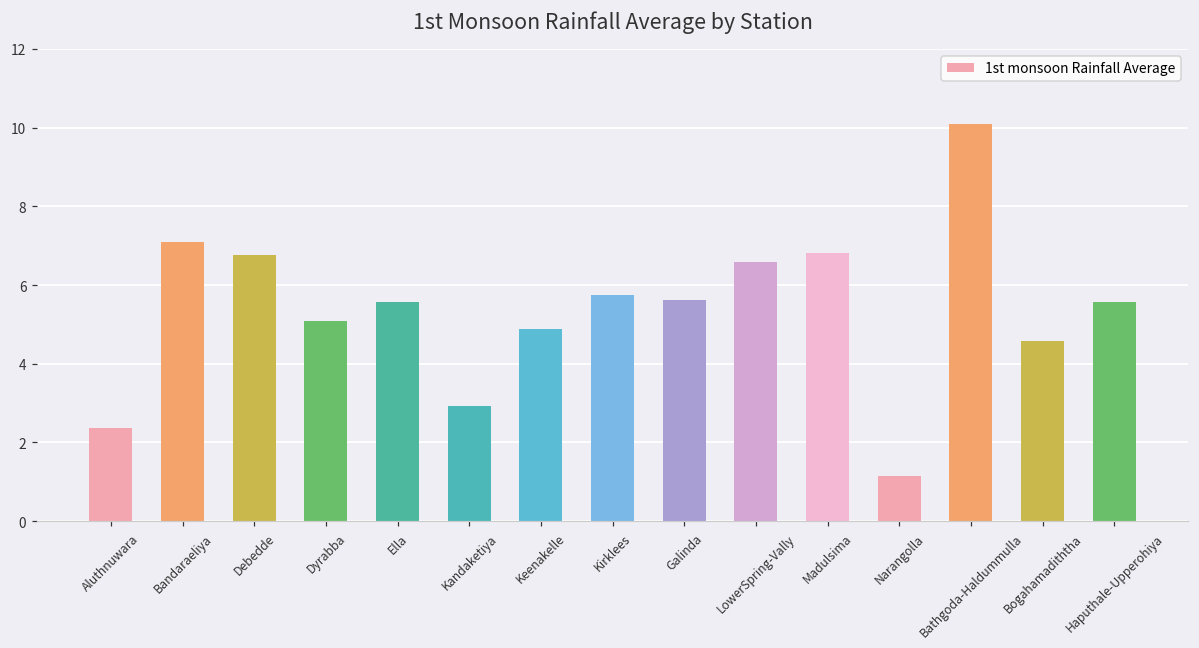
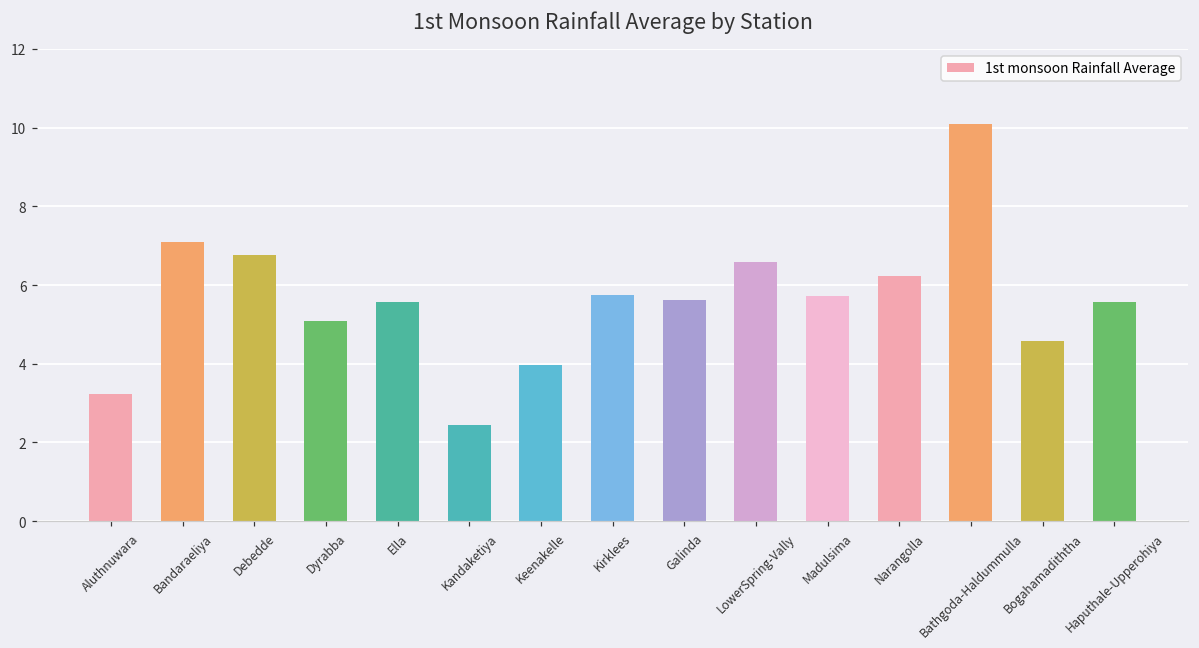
  {
-   "Aluthnuwara": 2.4,
+   "Aluthnuwara": 3.2,
    "Bandaraeliya": 7.1,
    "Debedde": 6.8,
    "Dyrabba": 5.1,
    "Ella": 5.6,
-   "Kandaketiya": 2.9,
-   "Keenakelle": 4.9,
+   "Kandaketiya": 2.4,
+   "Keenakelle": 4.0,
    "Kirklees": 5.7,
    "Galinda": 5.6,
    "LowerSpring-Vally": 6.6,
-   "Madulsima": 6.8,
-   "Narangolla": 1.2,
+   "Madulsima": 5.7,
+   "Narangolla": 6.2,
    "Bathgoda-Haldummulla": 10.1,
    "Bogahamadiththa": 4.6,
    "Haputhale-Upperohiya": 5.6
  }
